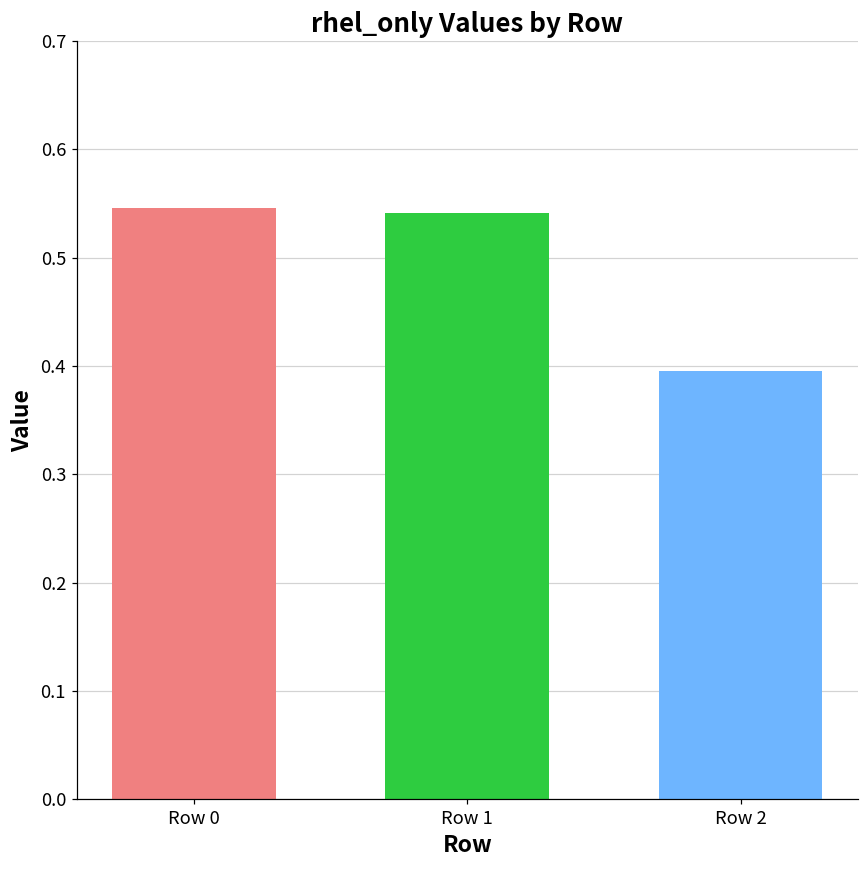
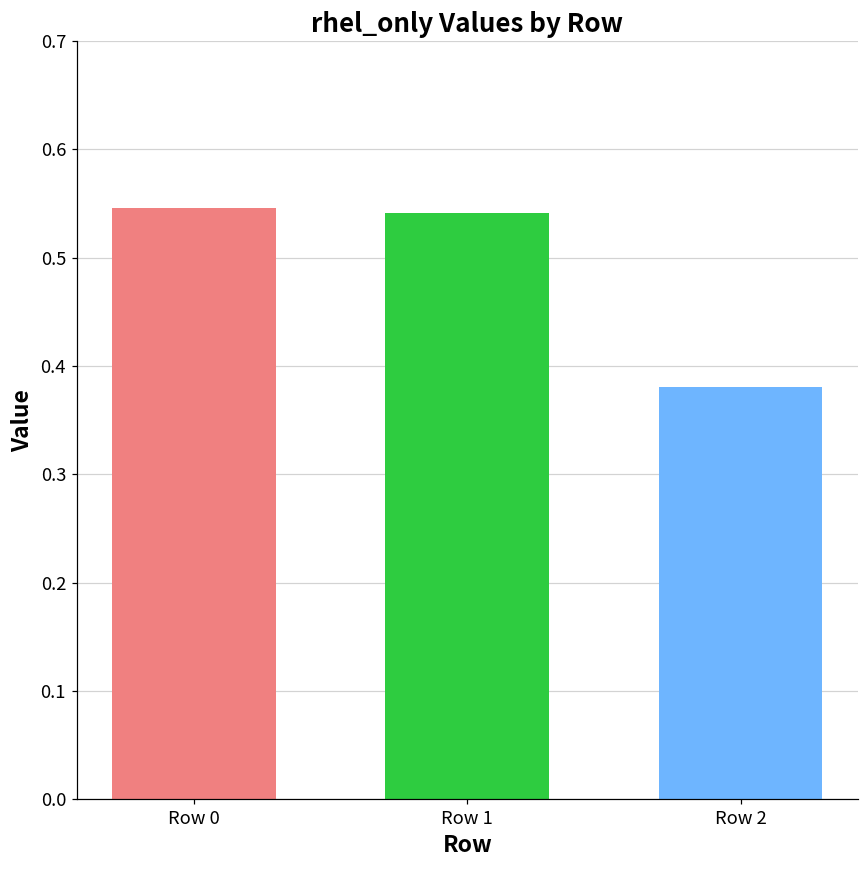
  {
    "Row 0": 0.55,
    "Row 1": 0.54,
-   "Row 2": 0.40
+   "Row 2": 0.38
  }
